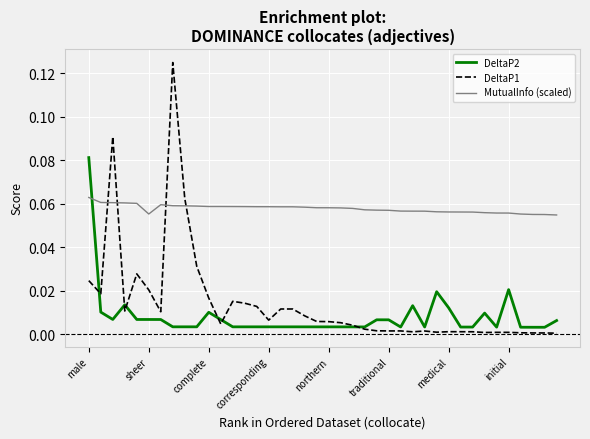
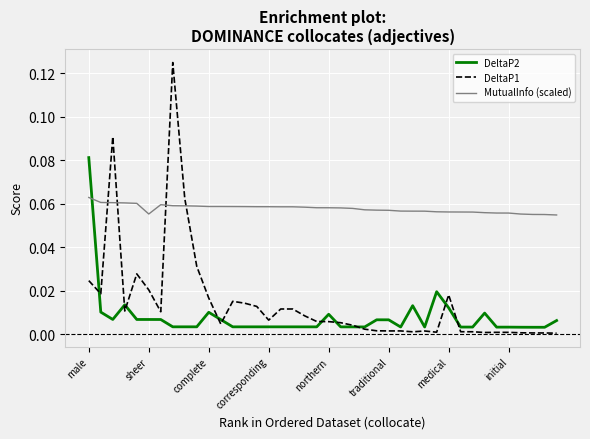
  {
    "DeltaP2": {
      "male": 0.081,
      "sheer": 0.007,
      "complete": 0.010,
      "corresponding": 0.003,
-     "northern": 0.003,
+     "northern": 0.009,
      "traditional": 0.007,
      "medical": 0.012,
-     "initial": 0.020
+     "initial": 0.003
    },
    "DeltaP1": {
      "male": 0.025,
      "sheer": 0.020,
      "complete": 0.017,
      "corresponding": 0.006,
      "northern": 0.006,
      "traditional": 0.001,
-     "medical": 0.001,
+     "medical": 0.018,
      "initial": 0.001
    },
    "MutualInfo (scaled)": {
      "male": 0.063,
      "sheer": 0.055,
      "complete": 0.059,
      "corresponding": 0.059,
      "northern": 0.058,
      "traditional": 0.057,
      "medical": 0.056,
      "initial": 0.056
    }
  }
